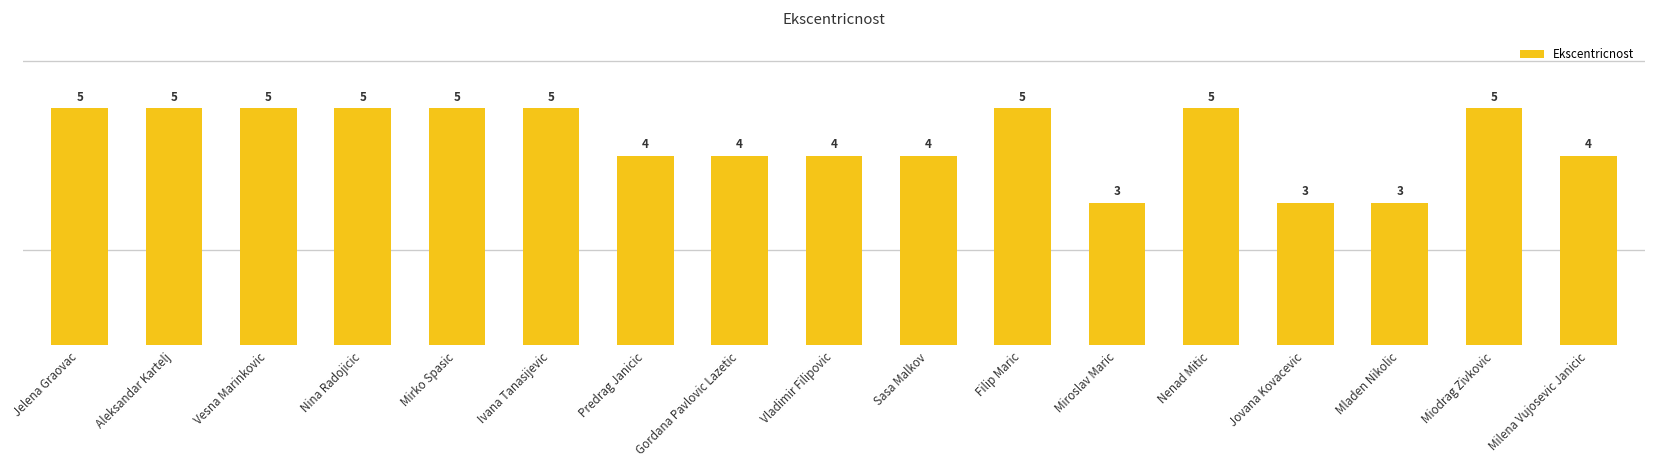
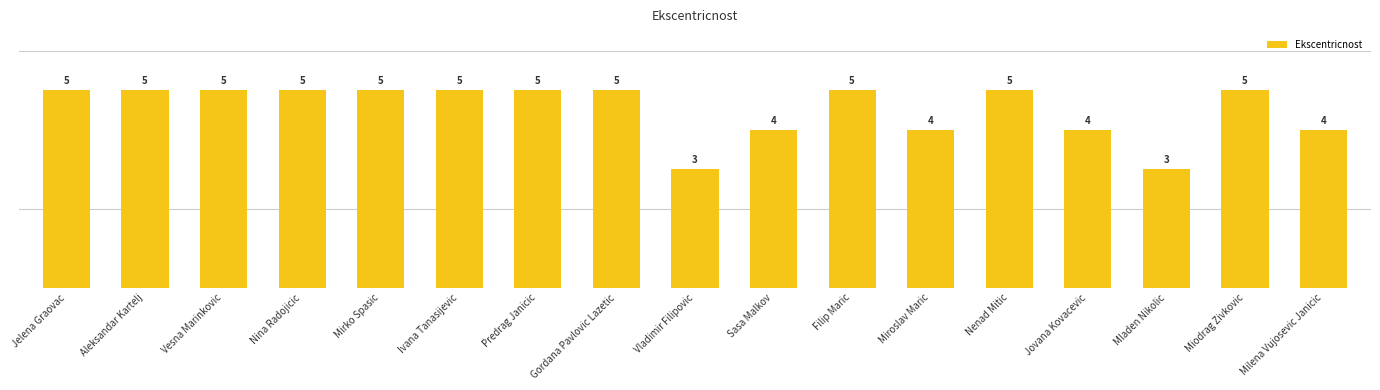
  {
    "Jelena Graovac": 5,
    "Aleksandar Kartelj": 5,
    "Vesna Marinkovic": 5,
    "Nina Radojicic": 5,
    "Mirko Spasic": 5,
    "Ivana Tanasijevic": 5,
-   "Predrag Janicic": 4,
-   "Gordana Pavlovic Lazetic": 4,
-   "Vladimir Filipovic": 4,
+   "Predrag Janicic": 5,
+   "Gordana Pavlovic Lazetic": 5,
+   "Vladimir Filipovic": 3,
    "Sasa Malkov": 4,
    "Filip Maric": 5,
-   "Miroslav Maric": 3,
+   "Miroslav Maric": 4,
    "Nenad Mitic": 5,
-   "Jovana Kovacevic": 3,
+   "Jovana Kovacevic": 4,
    "Mladen Nikolic": 3,
    "Miodrag Zivkovic": 5,
    "Milena Vujosevic Janicic": 4
  }
